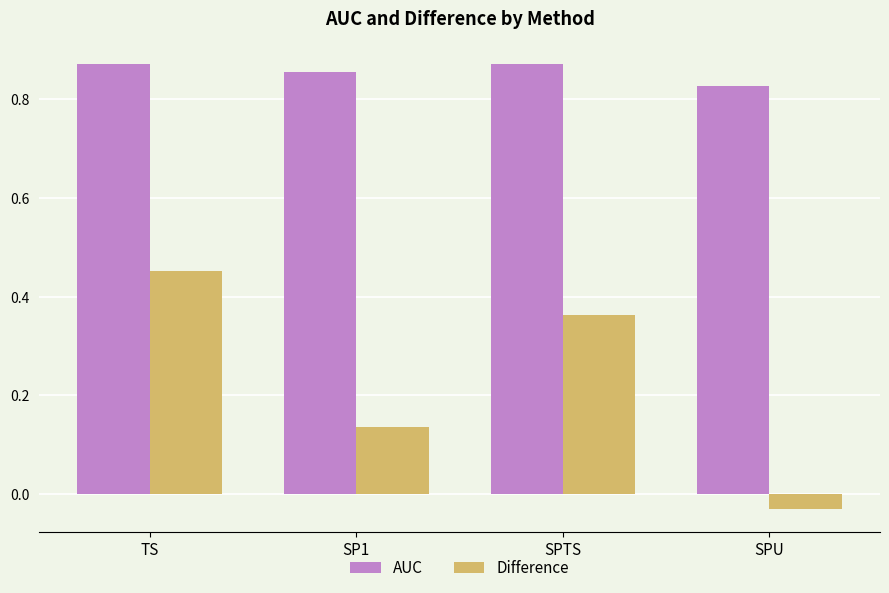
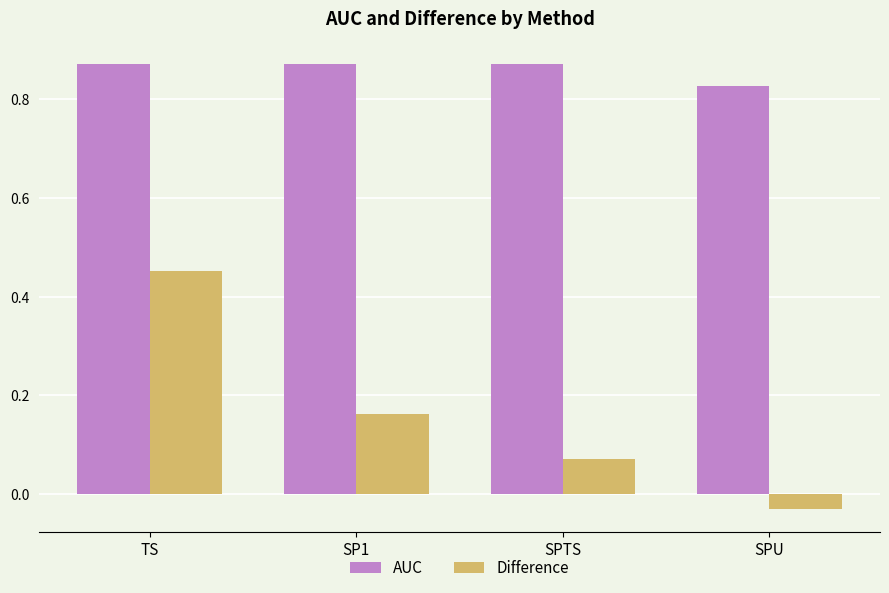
  {
    "AUC": {
      "TS": 0.87,
-     "SP1": 0.85,
+     "SP1": 0.87,
      "SPTS": 0.87,
      "SPU": 0.83
    },
    "Difference": {
      "TS": 0.45,
-     "SP1": 0.14,
-     "SPTS": 0.36,
+     "SP1": 0.16,
+     "SPTS": 0.07,
      "SPU": -0.03
    }
  }
